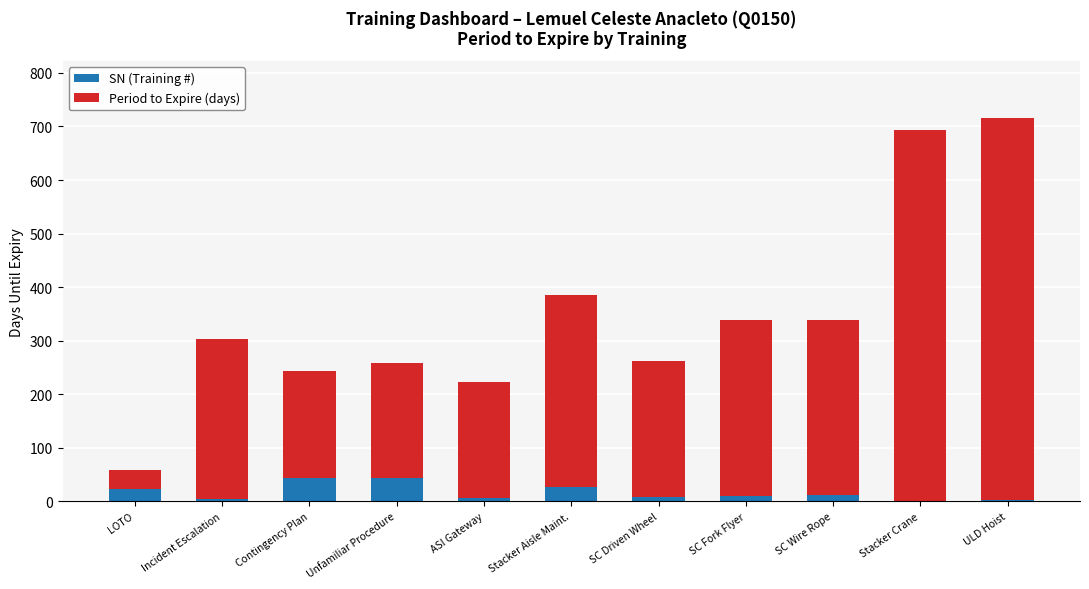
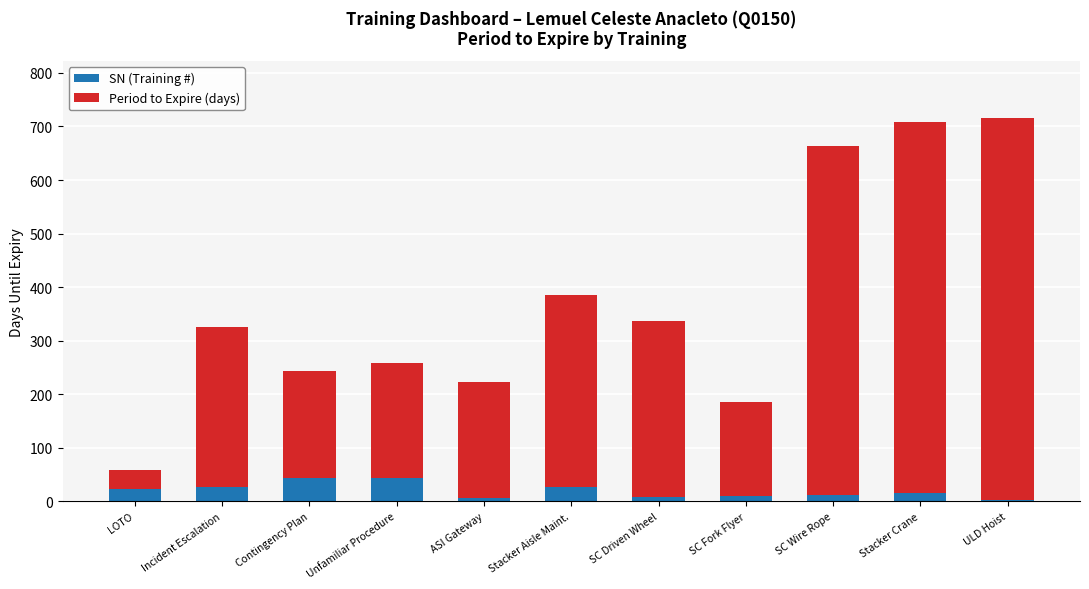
  {
    "SN (Training #)": {
      "LOTO": 20,
-     "Incident Escalation": 0,
+     "Incident Escalation": 30,
      "Contingency Plan": 40,
      "Unfamiliar Procedure": 40,
      "ASI Gateway": 10,
      "Stacker Aisle Maint.": 30,
      "SC Driven Wheel": 10,
      "SC Fork Flyer": 10,
      "SC Wire Rope": 10,
-     "Stacker Crane": 0
+     "Stacker Crane": 20
    },
    "Period to Expire (days)": {
      "LOTO": 40,
      "Incident Escalation": 300,
      "Contingency Plan": 200,
      "Unfamiliar Procedure": 220,
      "ASI Gateway": 220,
      "Stacker Aisle Maint.": 360,
-     "SC Driven Wheel": 250,
-     "SC Fork Flyer": 330,
-     "SC Wire Rope": 330,
+     "SC Driven Wheel": 330,
+     "SC Fork Flyer": 180,
+     "SC Wire Rope": 650,
      "Stacker Crane": 690,
      "ULD Hoist": 710
    }
  }
